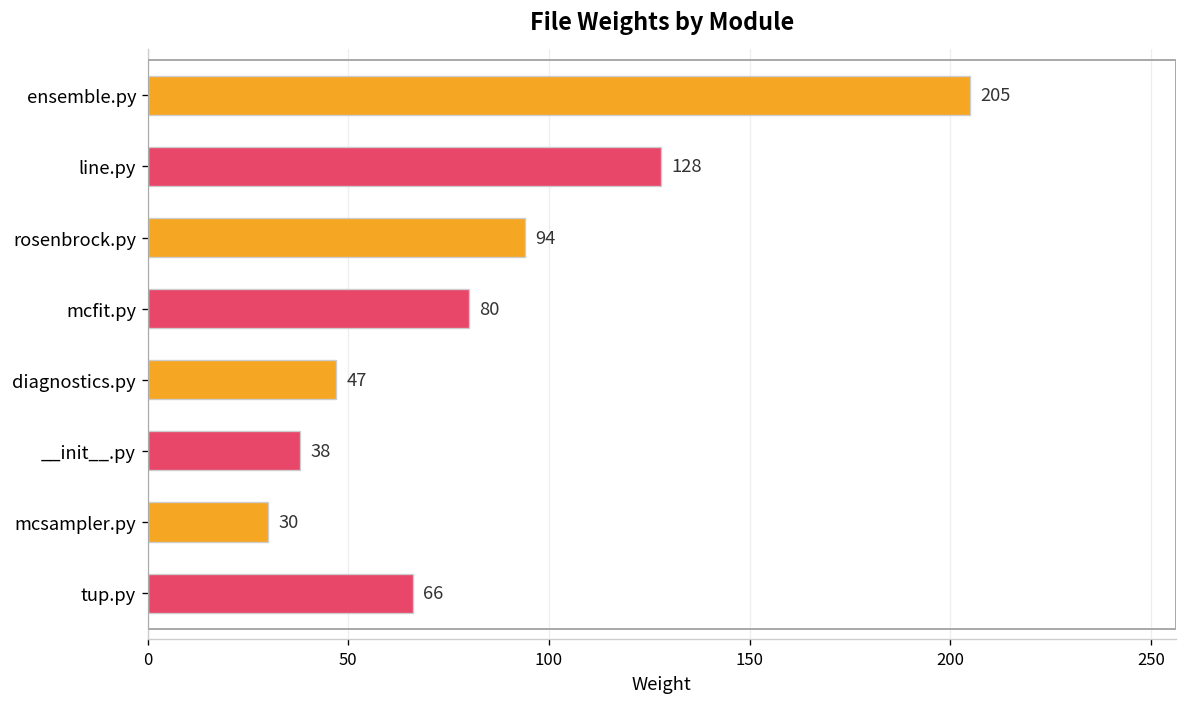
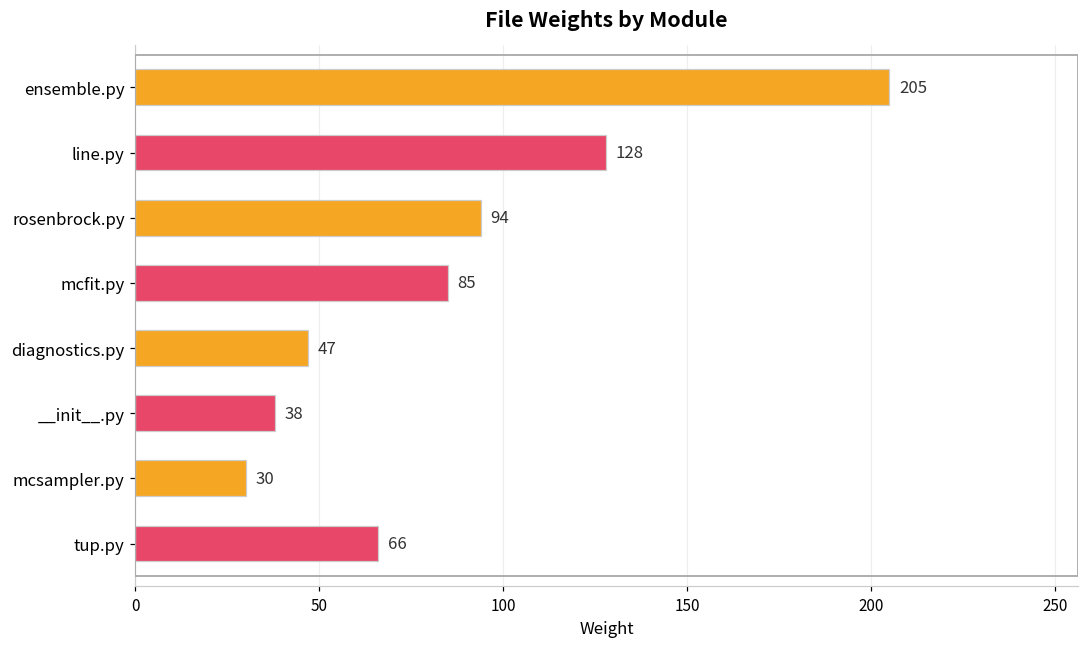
  {
    "ensemble.py": 205,
    "line.py": 128,
    "rosenbrock.py": 94,
-   "mcfit.py": 80,
+   "mcfit.py": 85,
    "diagnostics.py": 47,
    "__init__.py": 38,
    "mcsampler.py": 30,
    "tup.py": 66
  }
